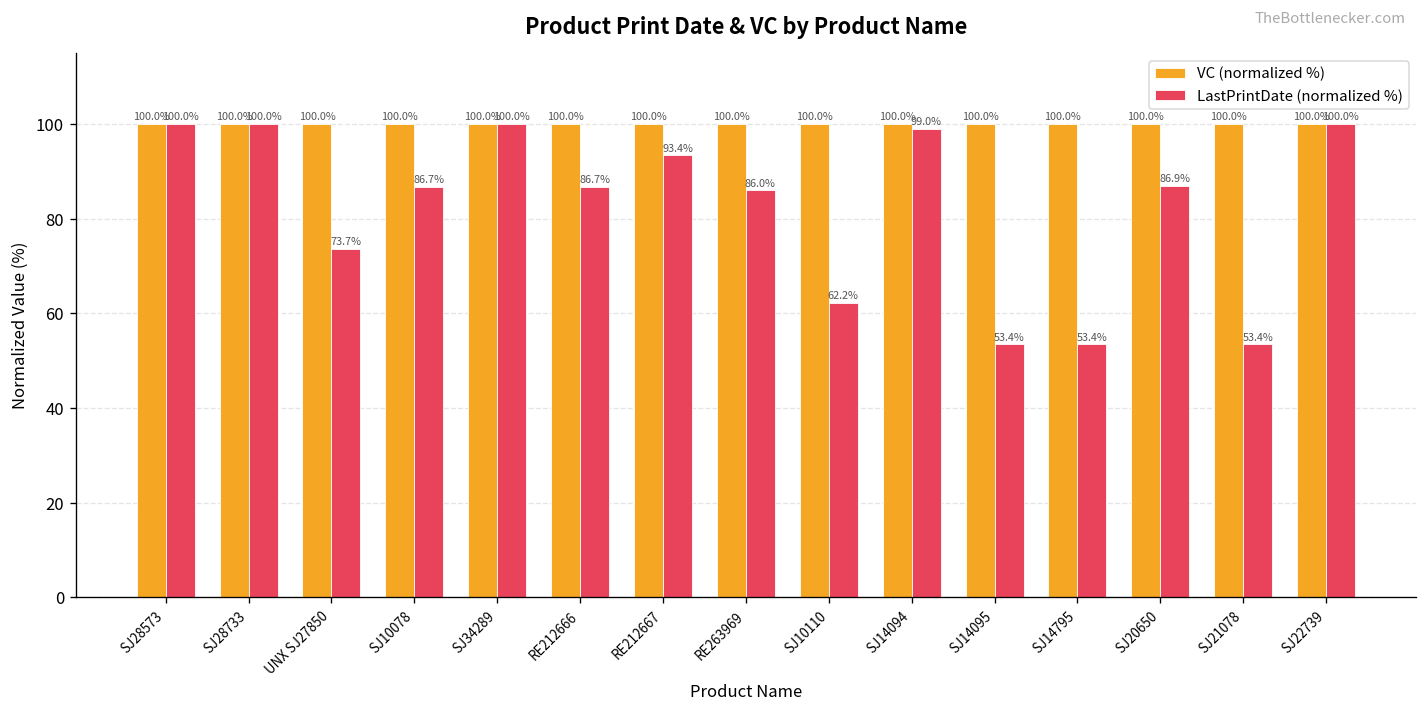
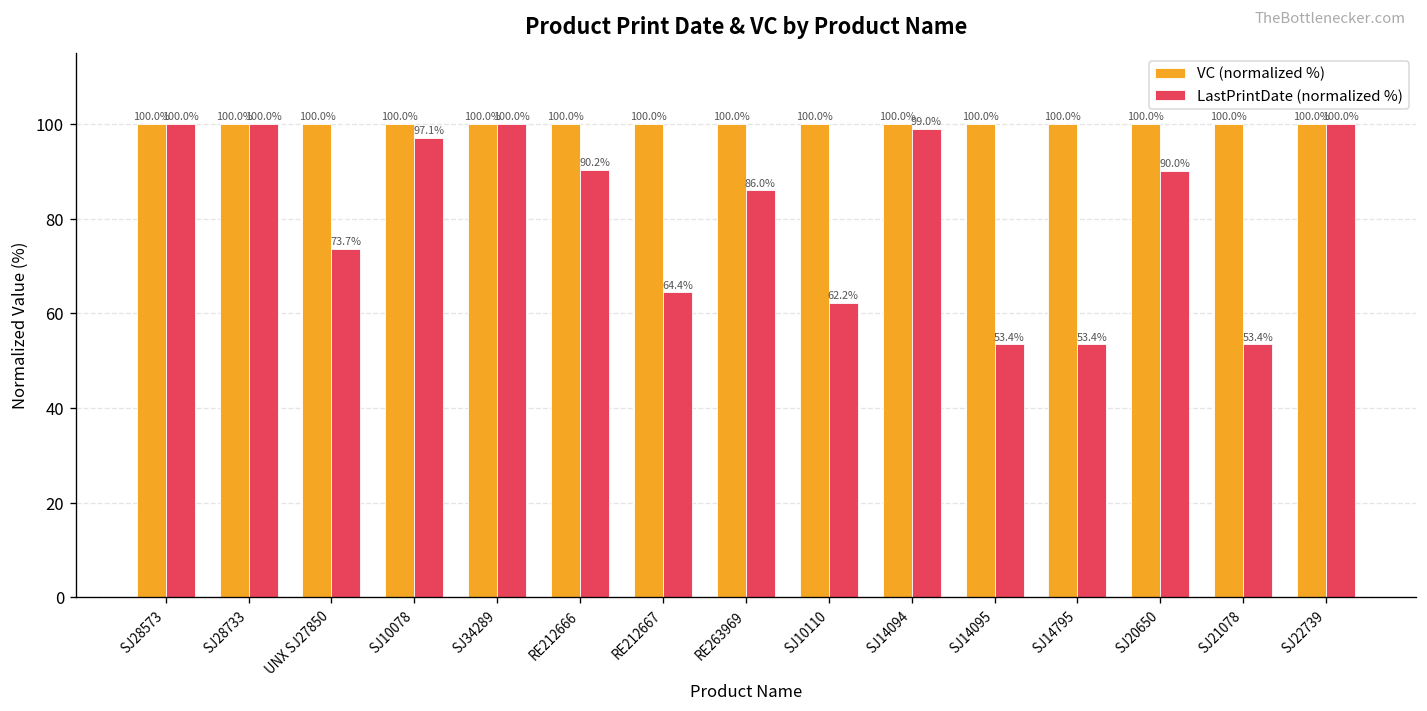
  {
    "VC (normalized %)": {
      "UNX SJ27850": "100.0%",
      "SJ10078": "100.0%",
      "RE212666": "100.0%",
      "RE212667": "100.0%",
      "RE263969": "100.0%",
      "SJ10110": "100.0%",
      "SJ14094": "100.0%",
      "SJ14095": "100.0%",
      "SJ14795": "100.0%"
    },
    "LastPrintDate (normalized %)": {
      "UNX SJ27850": "73.7%",
-     "SJ10078": "86.7%",
-     "RE212666": "86.7%",
-     "RE212667": "93.4%",
+     "SJ10078": "97.1%",
+     "RE212666": "90.2%",
+     "RE212667": "64.4%",
      "RE263969": "86.0%",
      "SJ10110": "62.2%",
      "SJ14094": "99.0%",
      "SJ14095": "53.4%",
      "SJ14795": "53.4%",
-     "SJ20650": "86.9%",
+     "SJ20650": "90.0%",
      "SJ21078": "53.4%"
    }
  }
